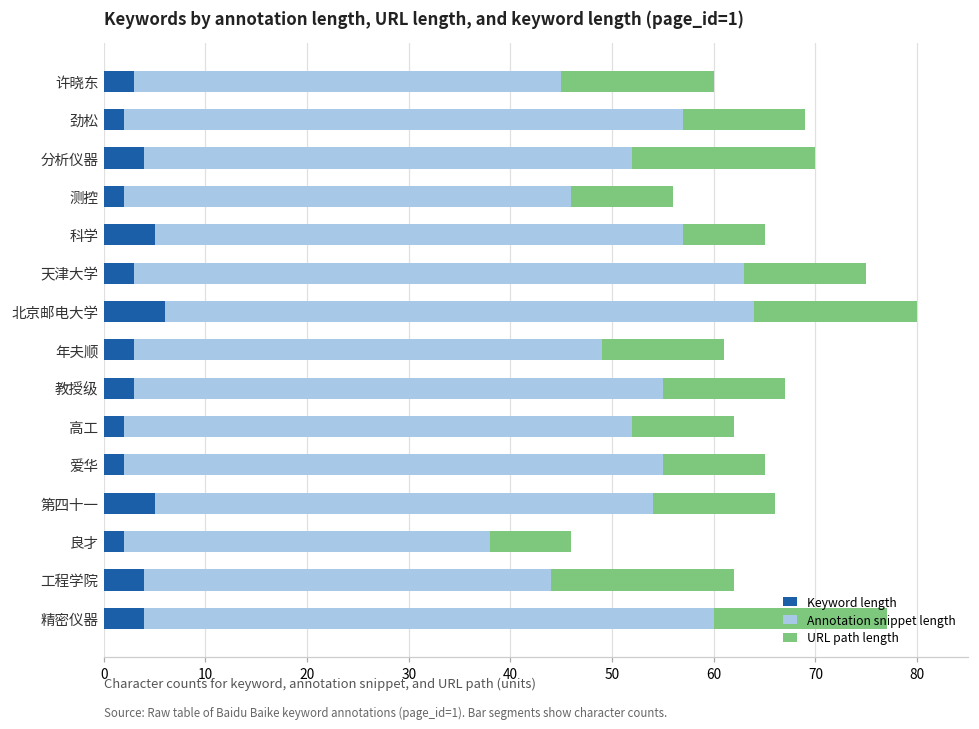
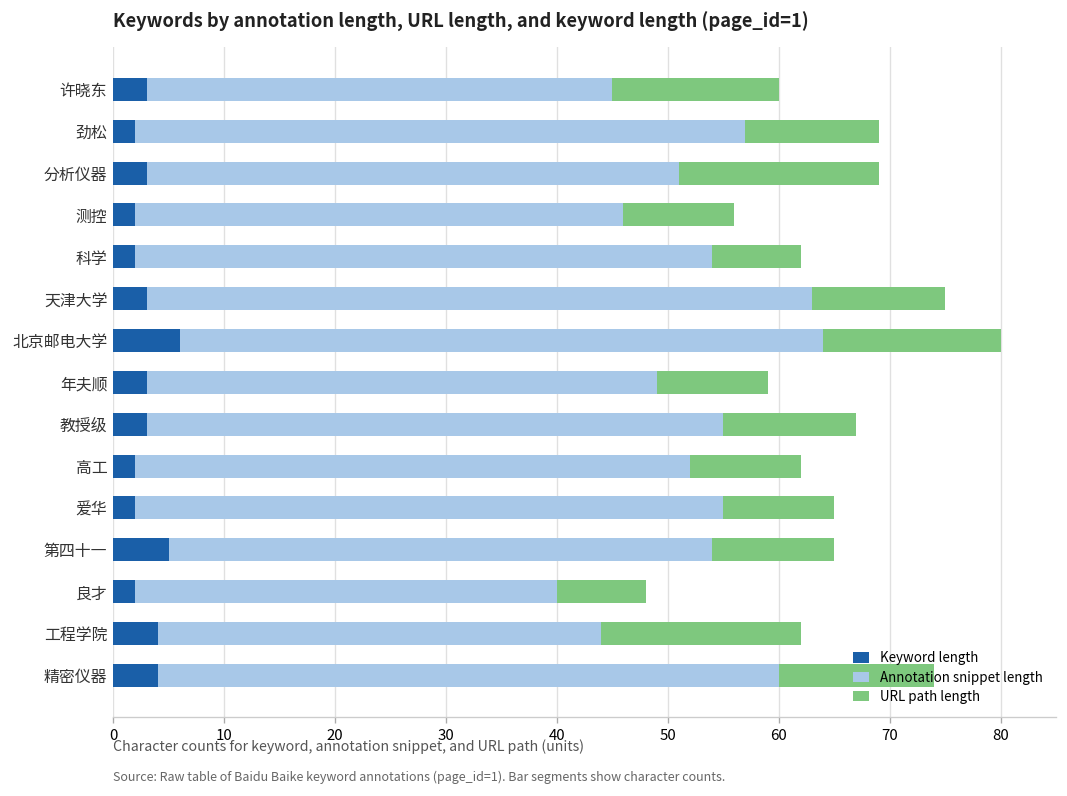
  {
    "Keyword length": {
      "许晓东": 3,
      "劲松": 2,
-     "分析仪器": 4,
+     "分析仪器": 3,
      "测控": 2,
-     "科学": 5,
+     "科学": 2,
      "天津大学": 3,
      "北京邮电大学": 6,
      "年夫顺": 3,
      "教授级": 3,
      "高工": 2,
      "爱华": 2,
      "第四十一": 5,
      "良才": 2,
      "工程学院": 4,
      "精密仪器": 4
    },
    "Annotation snippet length": {
      "许晓东": 42,
      "劲松": 55,
      "分析仪器": 48,
      "测控": 44,
      "科学": 52,
      "天津大学": 60,
      "北京邮电大学": 58,
      "年夫顺": 46,
      "教授级": 52,
      "高工": 50,
      "爱华": 53,
      "第四十一": 49,
-     "良才": 36,
+     "良才": 38,
      "工程学院": 40,
      "精密仪器": 56
    },
    "URL path length": {
      "许晓东": 15,
      "劲松": 12,
      "分析仪器": 18,
      "测控": 10,
      "科学": 8,
      "天津大学": 12,
      "北京邮电大学": 16,
-     "年夫顺": 12,
+     "年夫顺": 10,
      "教授级": 12,
      "高工": 10,
      "爱华": 10,
-     "第四十一": 12,
+     "第四十一": 11,
      "良才": 8,
      "工程学院": 18,
-     "精密仪器": 17
+     "精密仪器": 14
    }
  }
